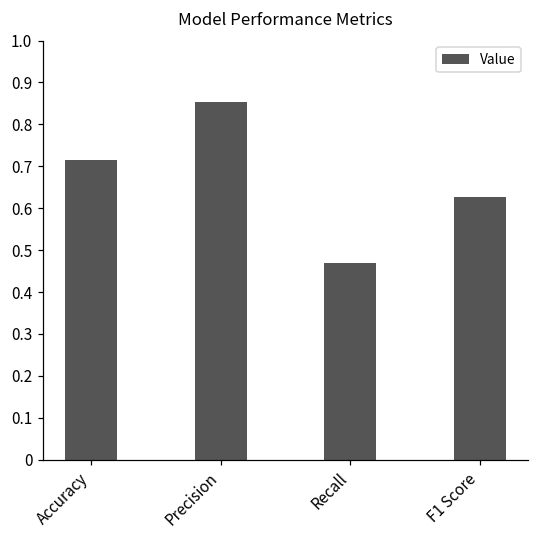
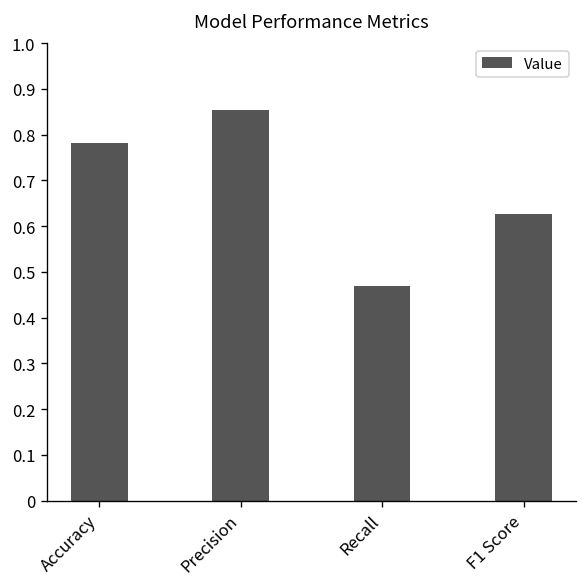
  {
-   "Accuracy": 0.72,
+   "Accuracy": 0.78,
    "Precision": 0.85,
    "Recall": 0.47,
    "F1 Score": 0.63
  }
